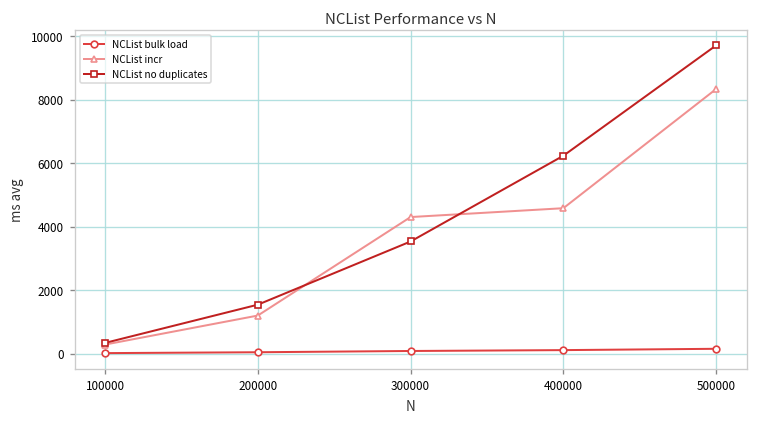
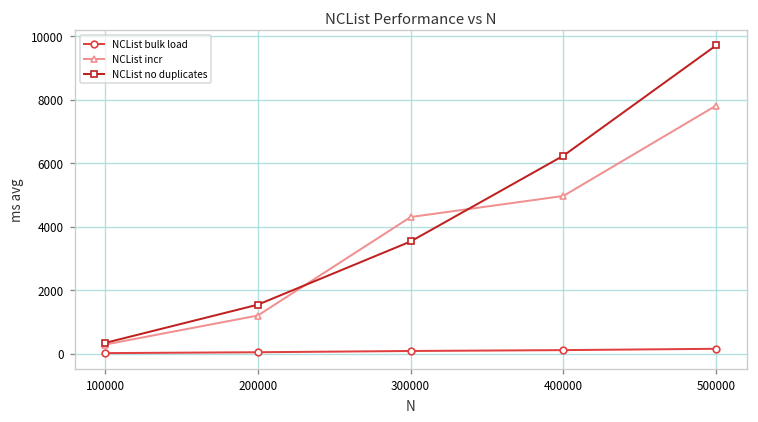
  {
    "NCList incr": {
      "200000": 1200,
      "300000": 4300,
-     "400000": 4600,
-     "500000": 8300
+     "400000": 5000,
+     "500000": 7800
    }
  }
